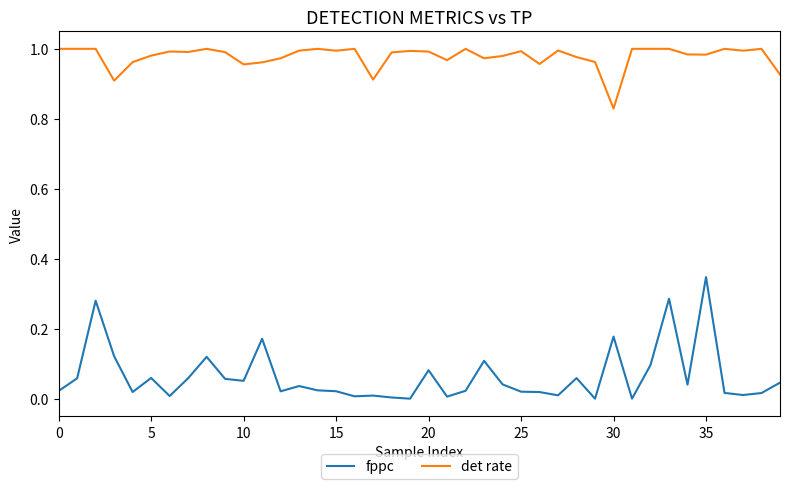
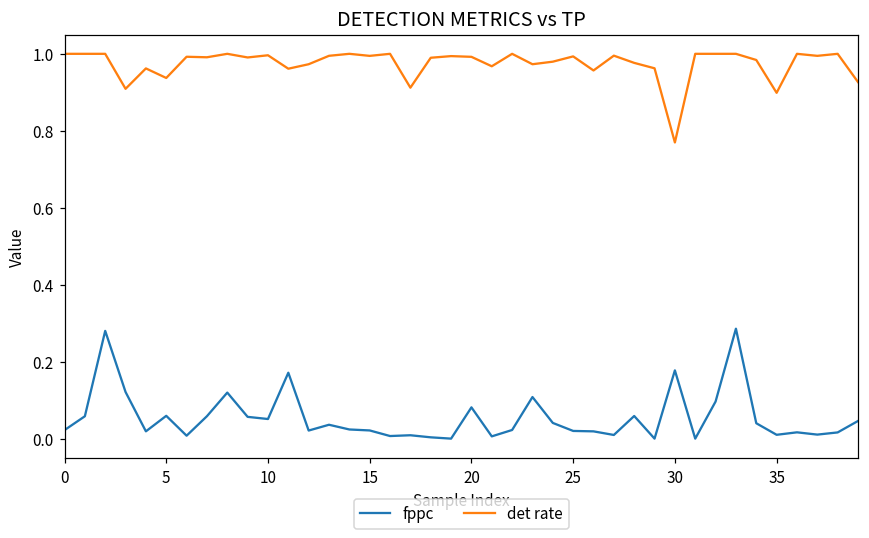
  {
    "fppc": {
      "0": 0.02,
      "5": 0.06,
      "10": 0.05,
      "15": 0.02,
      "20": 0.08,
      "25": 0.02,
      "30": 0.18,
-     "35": 0.35
+     "35": 0.01
    },
    "det rate": {
      "0": 1.00,
-     "5": 0.98,
-     "10": 0.96,
+     "5": 0.94,
+     "10": 1.00,
      "15": 0.99,
      "20": 0.99,
      "25": 0.99,
-     "30": 0.83,
-     "35": 0.98
+     "30": 0.77,
+     "35": 0.90
    }
  }
